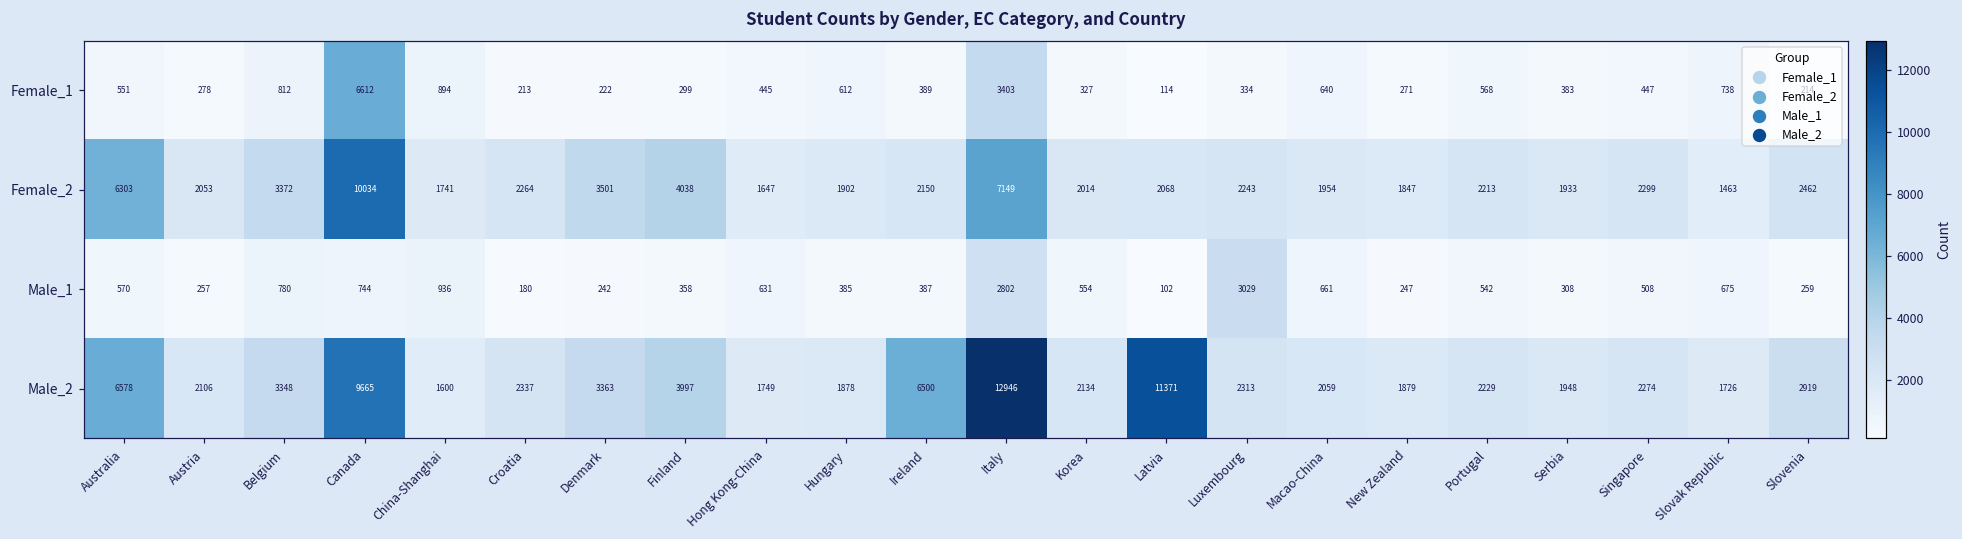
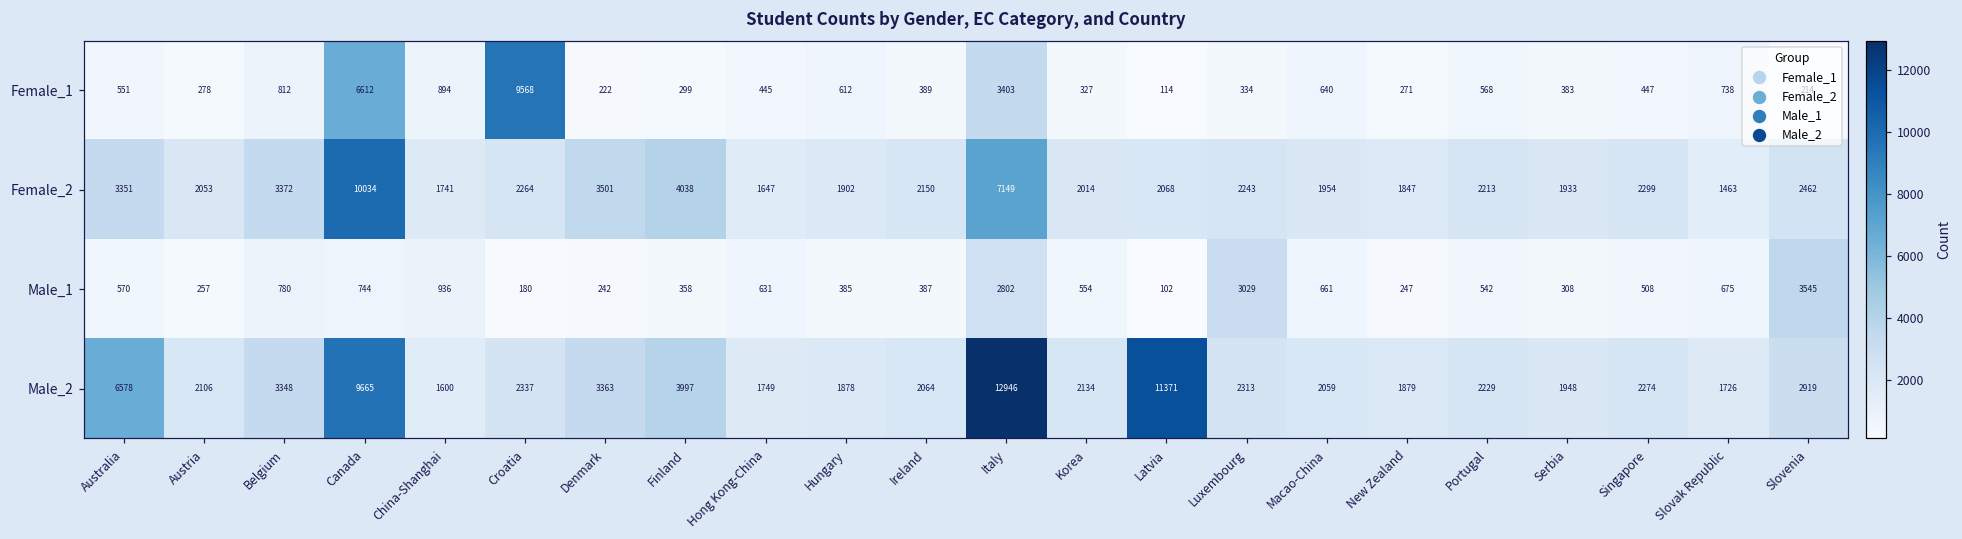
  {
    "Female_1": {
      "Australia": 551,
      "Austria": 278,
      "Belgium": 812,
      "Canada": 6612,
      "China-Shanghai": 894,
-     "Croatia": 213,
+     "Croatia": 9568,
      "Denmark": 222,
      "Finland": 299,
      "Hong Kong-China": 445,
      "Hungary": 612,
      "Ireland": 389,
      "Italy": 3403,
      "Korea": 327,
      "Latvia": 114,
      "Luxembourg": 334,
      "Macao-China": 640,
      "New Zealand": 271,
      "Portugal": 568,
      "Serbia": 383,
      "Singapore": 447,
      "Slovak Republic": 738
    },
    "Female_2": {
-     "Australia": 6303,
+     "Australia": 3351,
      "Austria": 2053,
      "Belgium": 3372,
      "Canada": 10034,
      "China-Shanghai": 1741,
      "Croatia": 2264,
      "Denmark": 3501,
      "Finland": 4038,
      "Hong Kong-China": 1647,
      "Hungary": 1902,
      "Ireland": 2150,
      "Italy": 7149,
      "Korea": 2014,
      "Latvia": 2068,
      "Luxembourg": 2243,
      "Macao-China": 1954,
      "New Zealand": 1847,
      "Portugal": 2213,
      "Serbia": 1933,
      "Singapore": 2299,
      "Slovak Republic": 1463,
      "Slovenia": 2462
    },
    "Male_1": {
      "Australia": 570,
      "Austria": 257,
      "Belgium": 780,
      "Canada": 744,
      "China-Shanghai": 936,
      "Croatia": 180,
      "Denmark": 242,
      "Finland": 358,
      "Hong Kong-China": 631,
      "Hungary": 385,
      "Ireland": 387,
      "Italy": 2802,
      "Korea": 554,
      "Latvia": 102,
      "Luxembourg": 3029,
      "Macao-China": 661,
      "New Zealand": 247,
      "Portugal": 542,
      "Serbia": 308,
      "Singapore": 508,
      "Slovak Republic": 675,
-     "Slovenia": 259
+     "Slovenia": 3545
    },
    "Male_2": {
      "Australia": 6578,
      "Austria": 2106,
      "Belgium": 3348,
      "Canada": 9665,
      "China-Shanghai": 1600,
      "Croatia": 2337,
      "Denmark": 3363,
      "Finland": 3997,
      "Hong Kong-China": 1749,
      "Hungary": 1878,
-     "Ireland": 6500,
+     "Ireland": 2064,
      "Italy": 12946,
      "Korea": 2134,
      "Latvia": 11371,
      "Luxembourg": 2313,
      "Macao-China": 2059,
      "New Zealand": 1879,
      "Portugal": 2229,
      "Serbia": 1948,
      "Singapore": 2274,
      "Slovak Republic": 1726,
      "Slovenia": 2919
    }
  }
